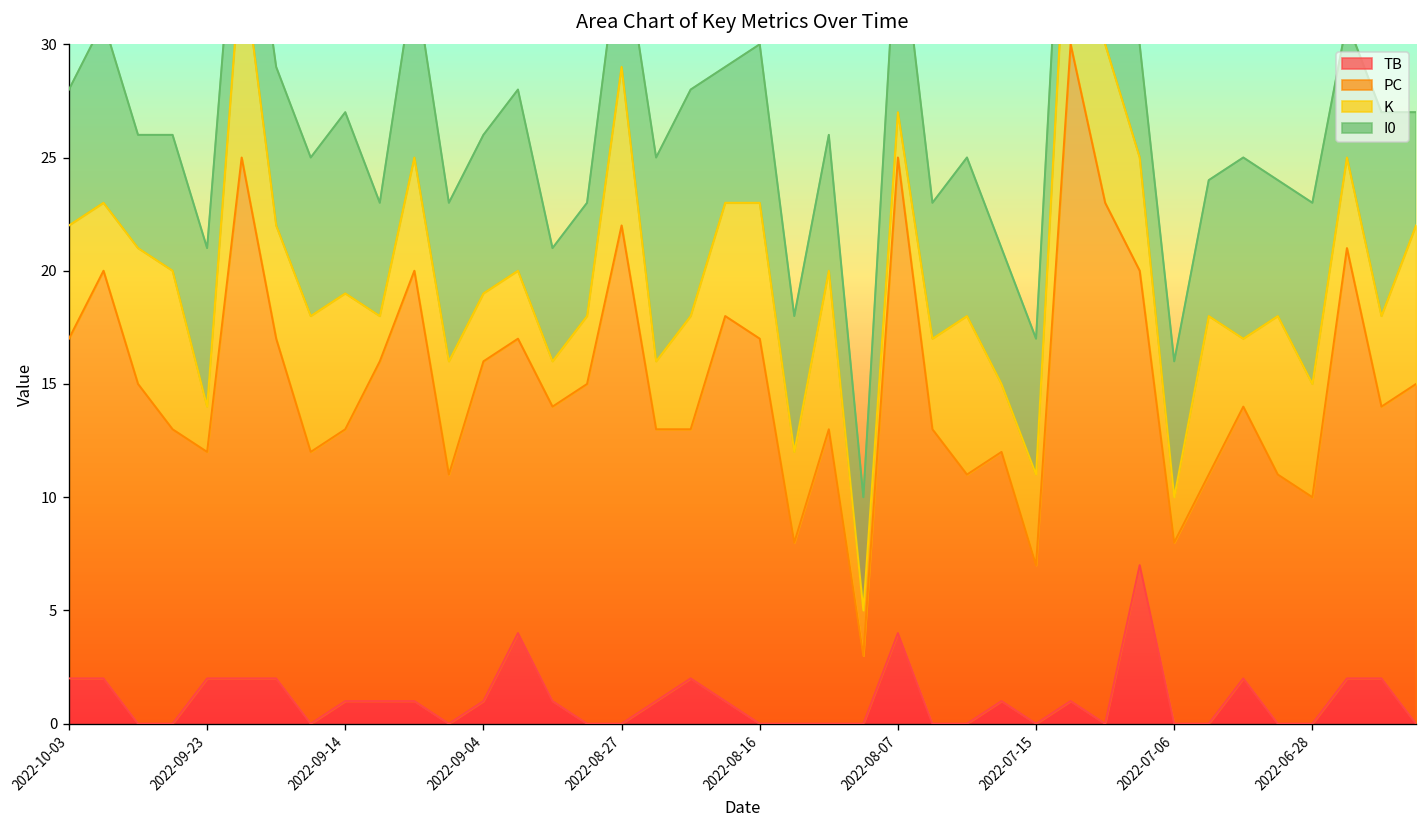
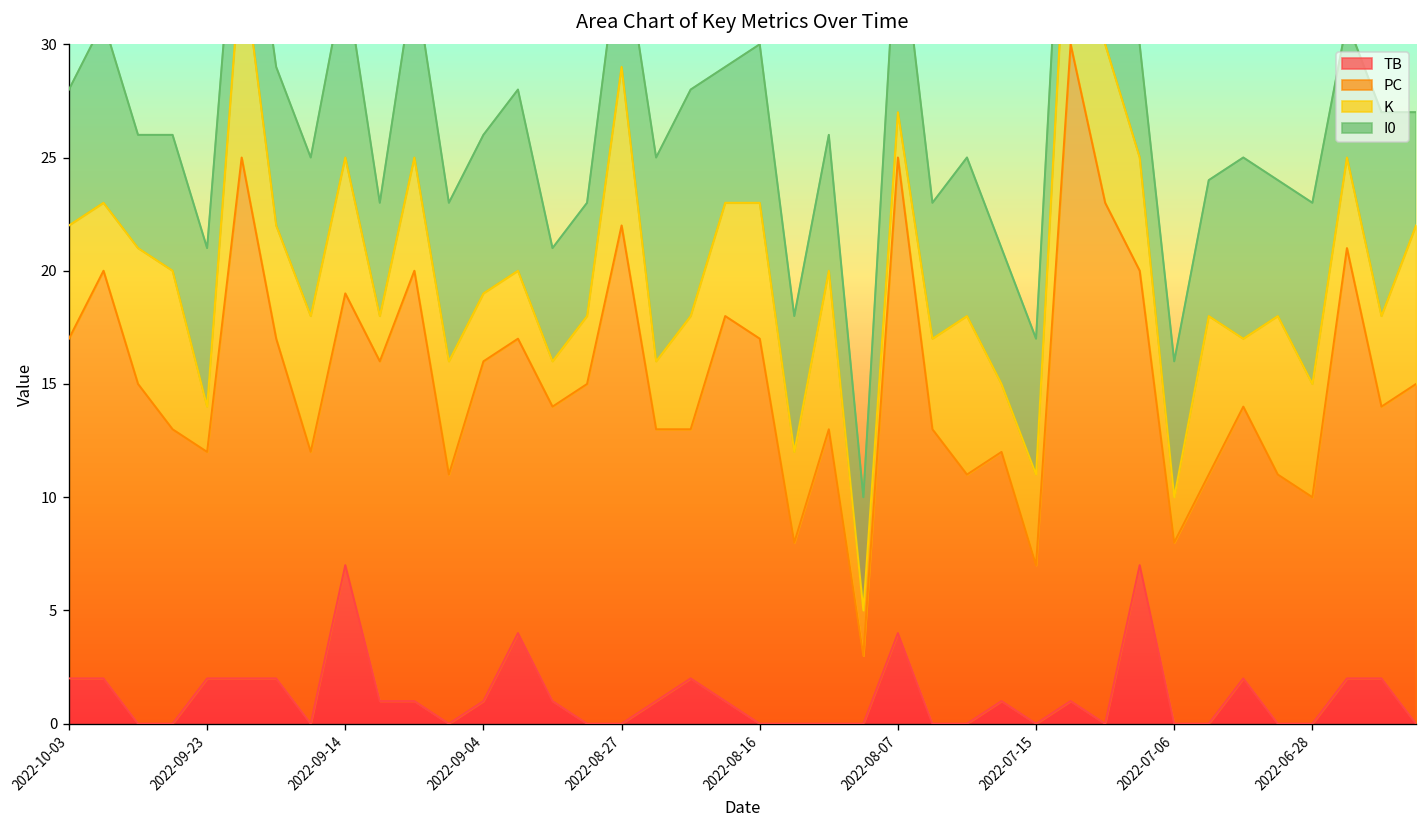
  {
    "TB": {
      "2022-10-03": 2,
      "2022-09-23": 2,
-     "2022-09-14": 1,
+     "2022-09-14": 7,
      "2022-09-04": 1,
      "2022-08-27": 0,
      "2022-08-16": 0,
      "2022-08-07": 4,
      "2022-07-15": 0,
      "2022-07-06": 0,
      "2022-06-28": 0
    },
    "I0": {
      "2022-10-03": 6,
      "2022-09-23": 7,
      "2022-09-04": 7,
      "2022-08-16": 7,
      "2022-07-15": 6,
      "2022-07-06": 6,
      "2022-06-28": 8
    }
  }
